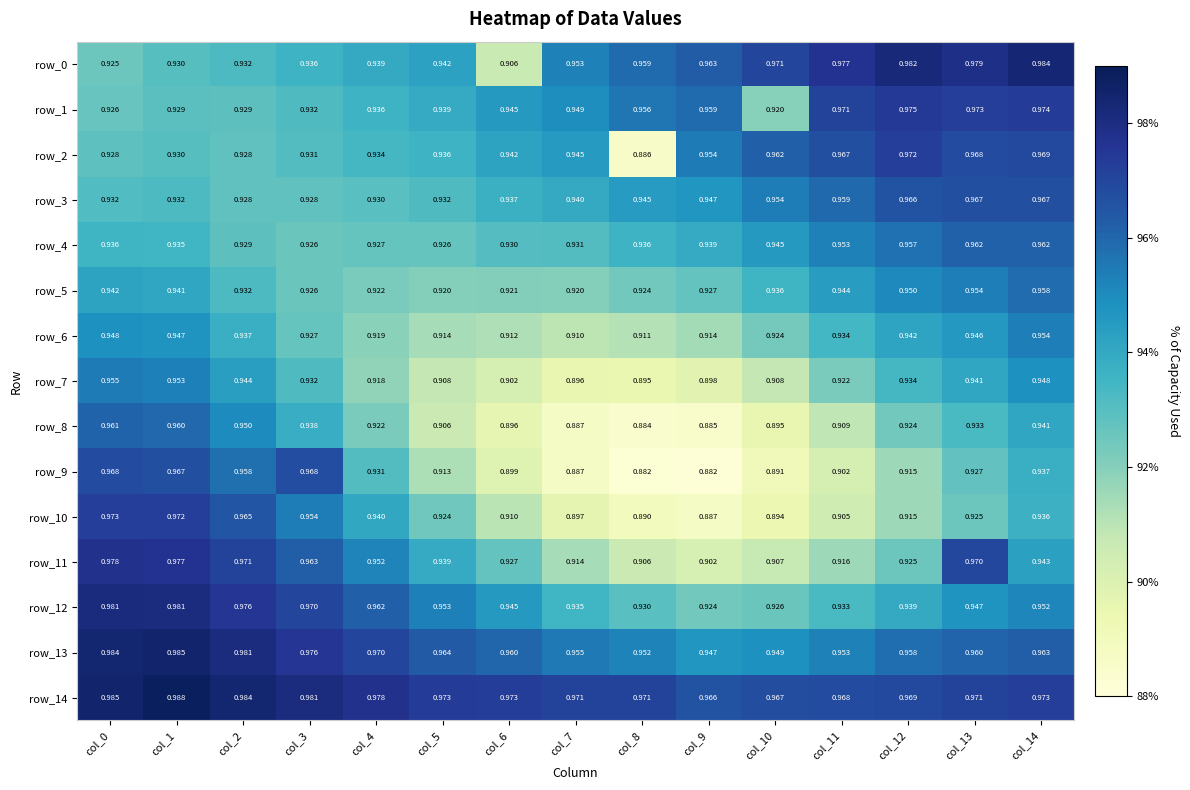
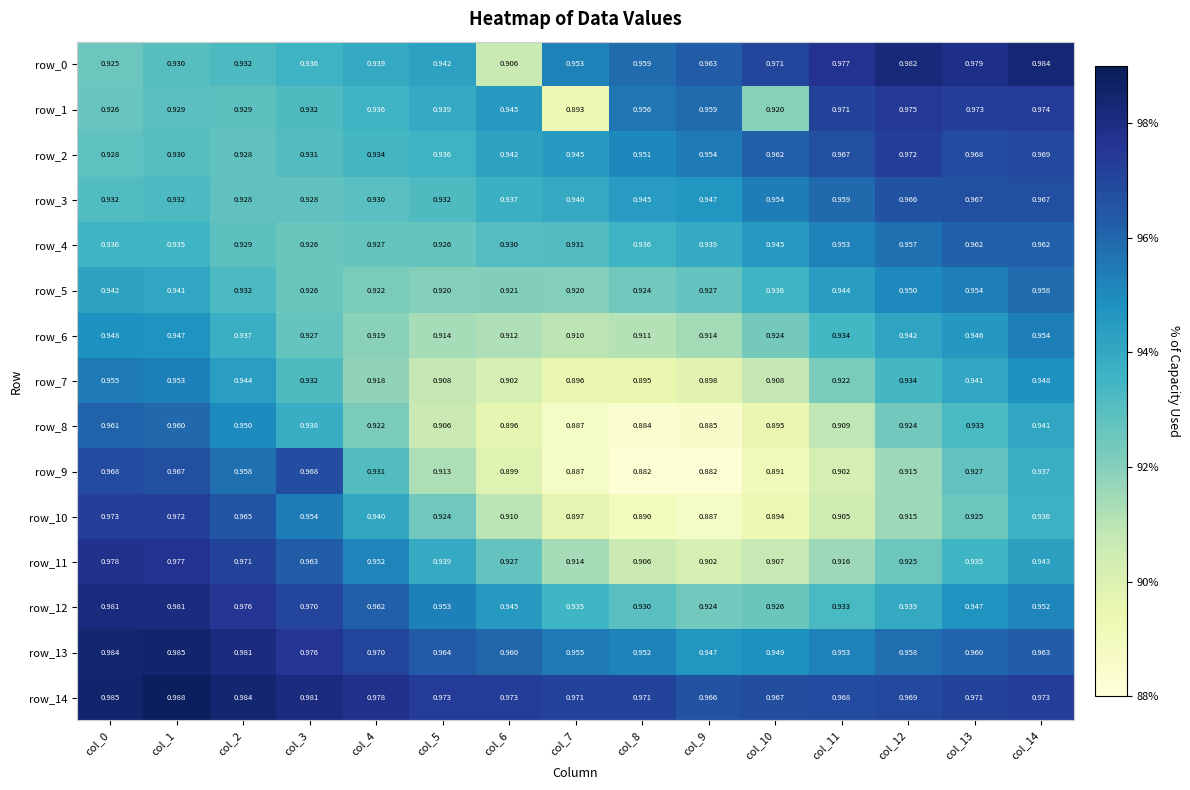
  {
    "row_1": {
      "col_0": 0.926,
      "col_1": 0.929,
      "col_2": 0.929,
      "col_3": 0.932,
      "col_4": 0.936,
      "col_5": 0.939,
      "col_6": 0.945,
-     "col_7": 0.949,
+     "col_7": 0.893,
      "col_8": 0.956,
      "col_9": 0.959,
      "col_10": 0.920,
      "col_11": 0.971,
      "col_12": 0.975,
      "col_13": 0.973,
      "col_14": 0.974
    },
    "row_2": {
      "col_0": 0.928,
      "col_1": 0.930,
      "col_2": 0.928,
      "col_3": 0.931,
      "col_4": 0.934,
      "col_5": 0.936,
      "col_6": 0.942,
      "col_7": 0.945,
-     "col_8": 0.886,
+     "col_8": 0.951,
      "col_9": 0.954,
      "col_10": 0.962,
      "col_11": 0.967,
      "col_12": 0.972,
      "col_13": 0.968,
      "col_14": 0.969
    },
    "row_11": {
      "col_0": 0.978,
      "col_1": 0.977,
      "col_2": 0.971,
      "col_3": 0.963,
      "col_4": 0.952,
      "col_5": 0.939,
      "col_6": 0.927,
      "col_7": 0.914,
      "col_8": 0.906,
      "col_9": 0.902,
      "col_10": 0.907,
      "col_11": 0.916,
      "col_12": 0.925,
-     "col_13": 0.970,
+     "col_13": 0.935,
      "col_14": 0.943
    }
  }
